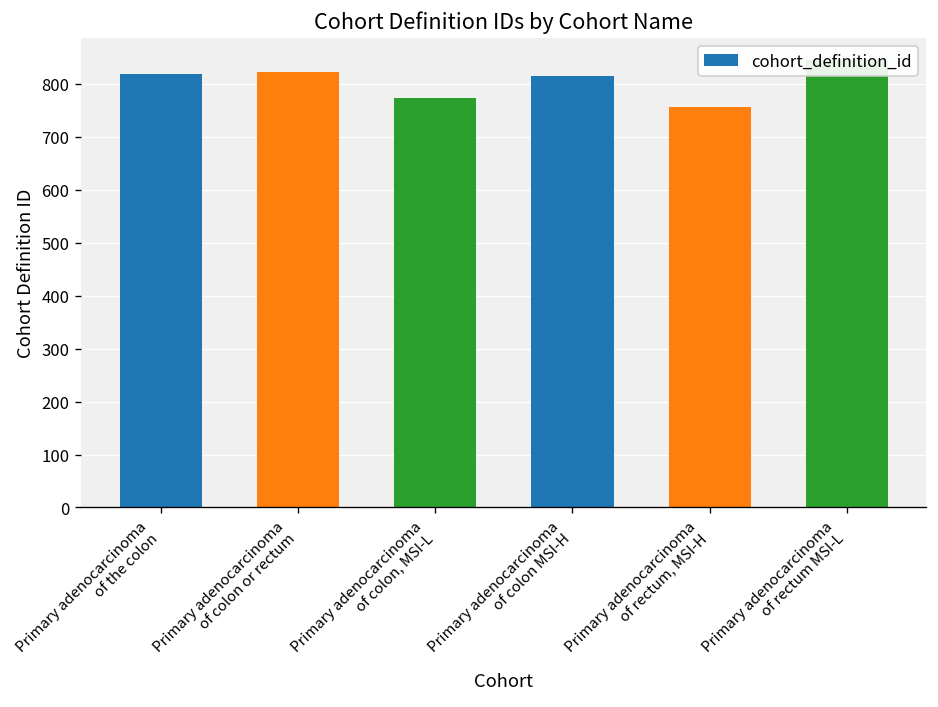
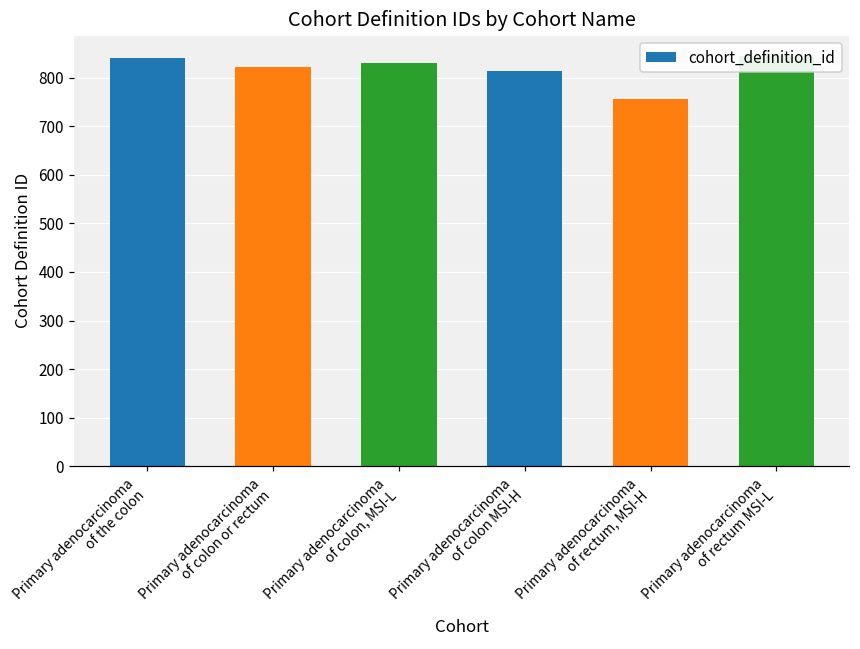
  {
-   "Primary adenocarcinoma of the colon": 820,
+   "Primary adenocarcinoma of the colon": 840,
    "Primary adenocarcinoma of colon or rectum": 820,
-   "Primary adenocarcinoma of colon, MSI-L": 770,
+   "Primary adenocarcinoma of colon, MSI-L": 830,
    "Primary adenocarcinoma of colon MSI-H": 820,
    "Primary adenocarcinoma of rectum, MSI-H": 760
  }
